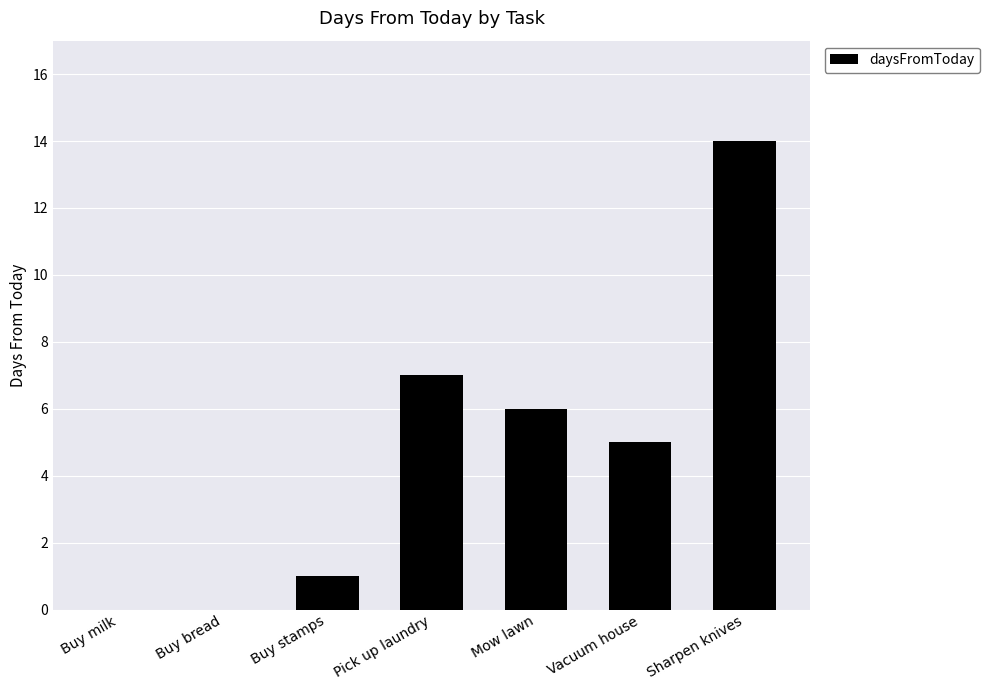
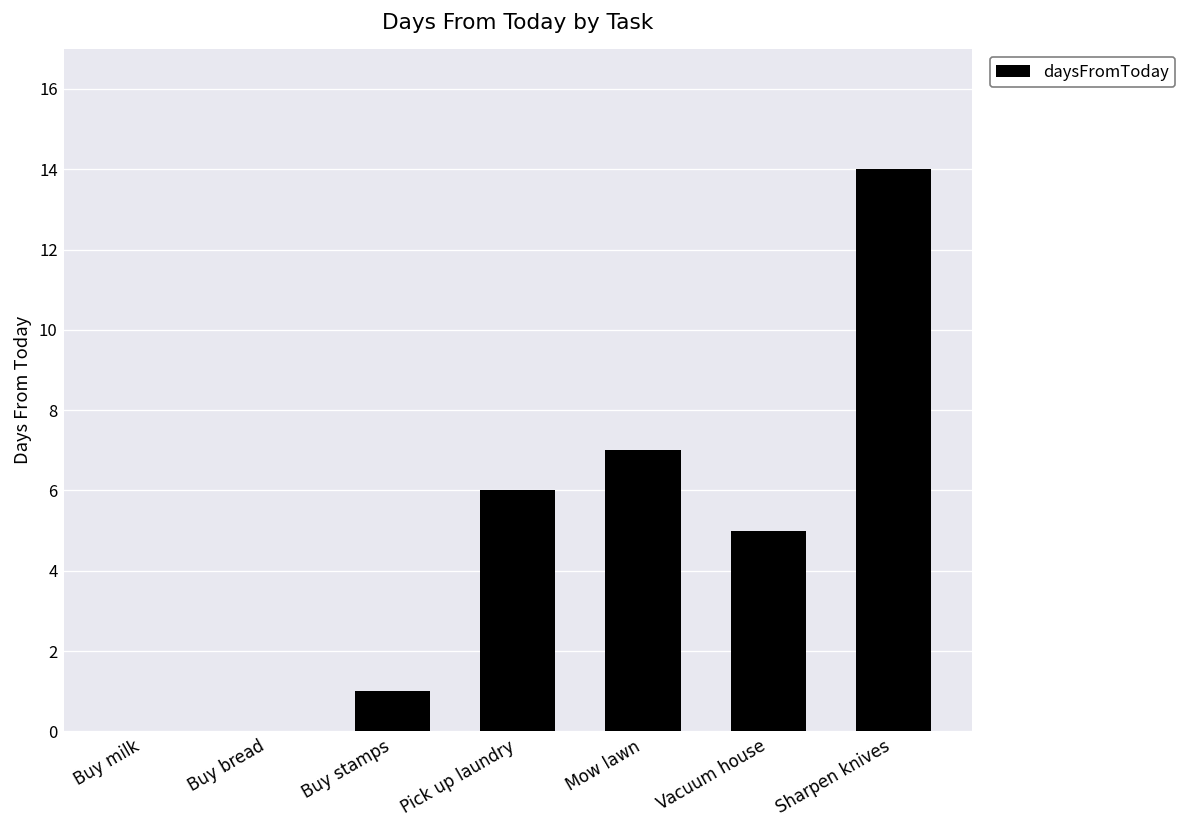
  {
    "Buy milk": 0,
    "Buy bread": 0,
    "Buy stamps": 1,
-   "Pick up laundry": 7,
-   "Mow lawn": 6,
+   "Pick up laundry": 6,
+   "Mow lawn": 7,
    "Vacuum house": 5,
    "Sharpen knives": 14
  }
